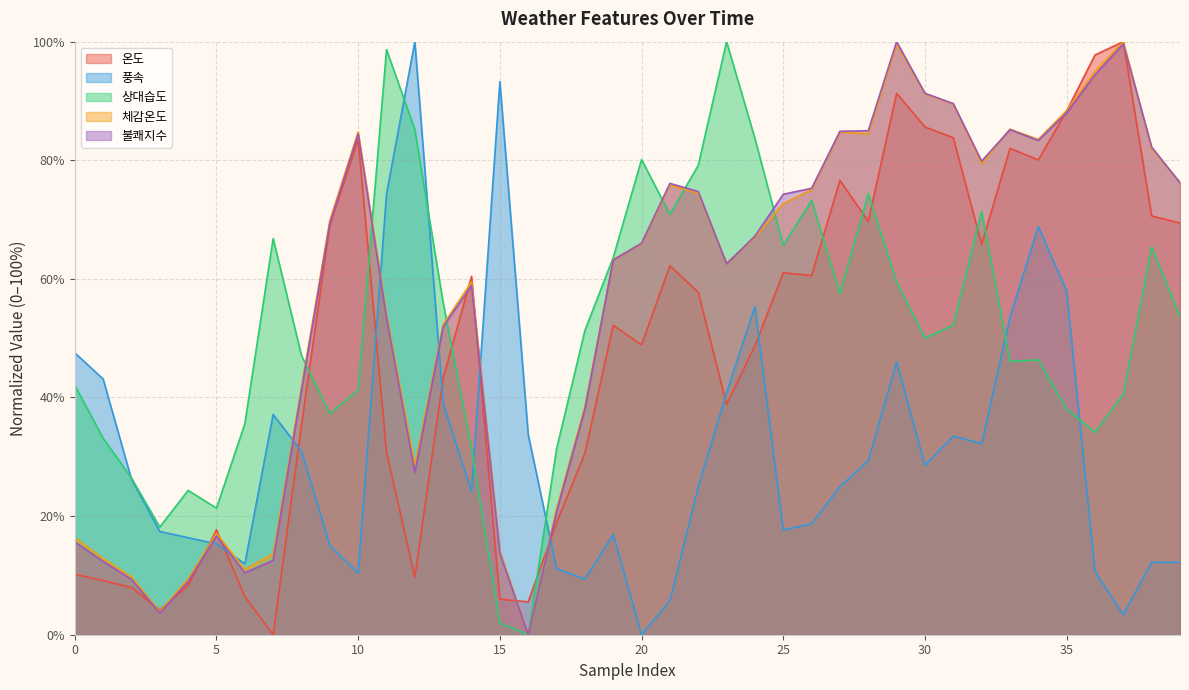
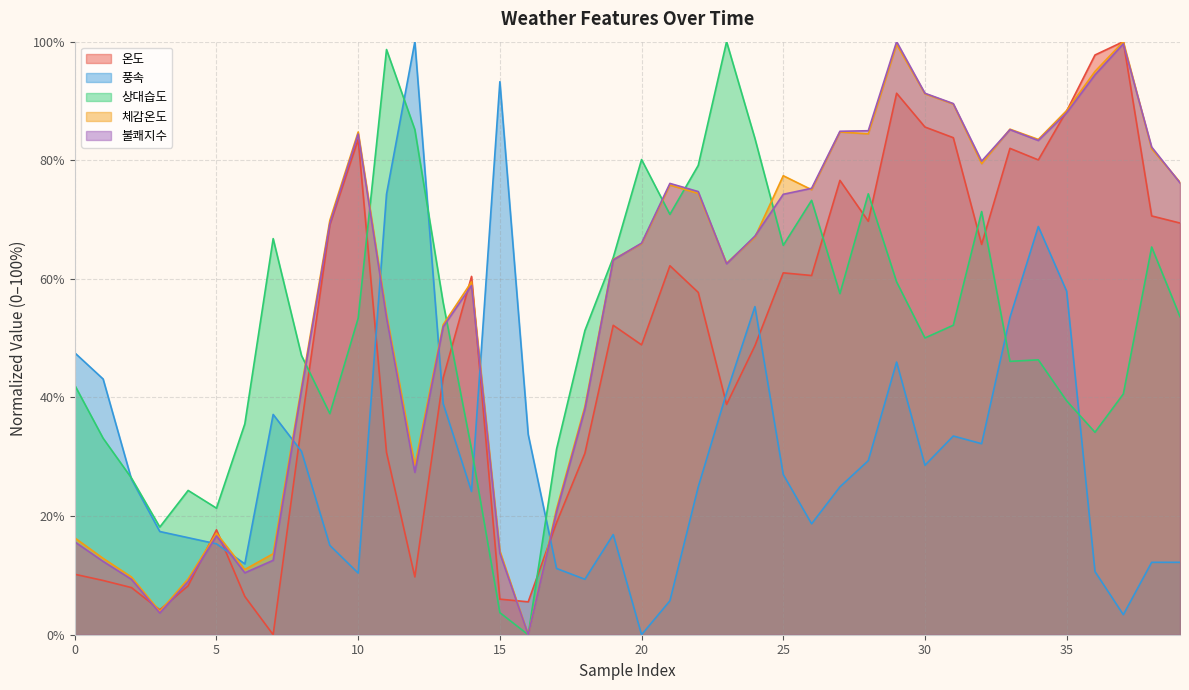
  {
    "온도": {
      "0": "10%",
      "5": "18%",
      "10": "84%",
      "15": "6%",
      "20": "49%",
      "25": "61%",
      "30": "86%"
    },
    "풍속": {
      "0": "48%",
      "5": "15%",
      "10": "10%",
      "15": "93%",
      "20": "0%",
-     "25": "18%",
+     "25": "27%",
      "30": "29%",
      "35": "58%"
    },
    "상대습도": {
      "0": "42%",
      "5": "21%",
-     "10": "41%",
-     "15": "2%",
+     "10": "53%",
+     "15": "4%",
      "20": "80%",
      "25": "66%",
      "30": "50%",
-     "35": "38%"
+     "35": "39%"
    },
    "체감온도": {
      "0": "16%",
      "5": "17%",
-     "25": "73%"
+     "25": "77%"
    },
    "불쾌지수": {
      "0": "16%",
      "5": "17%",
      "25": "74%"
    }
  }
